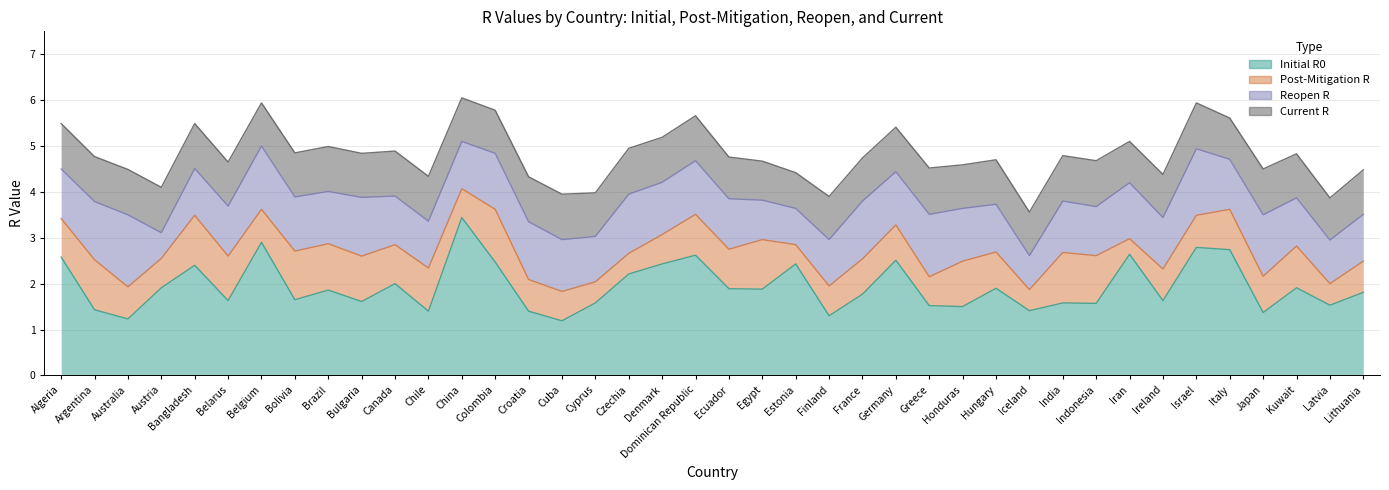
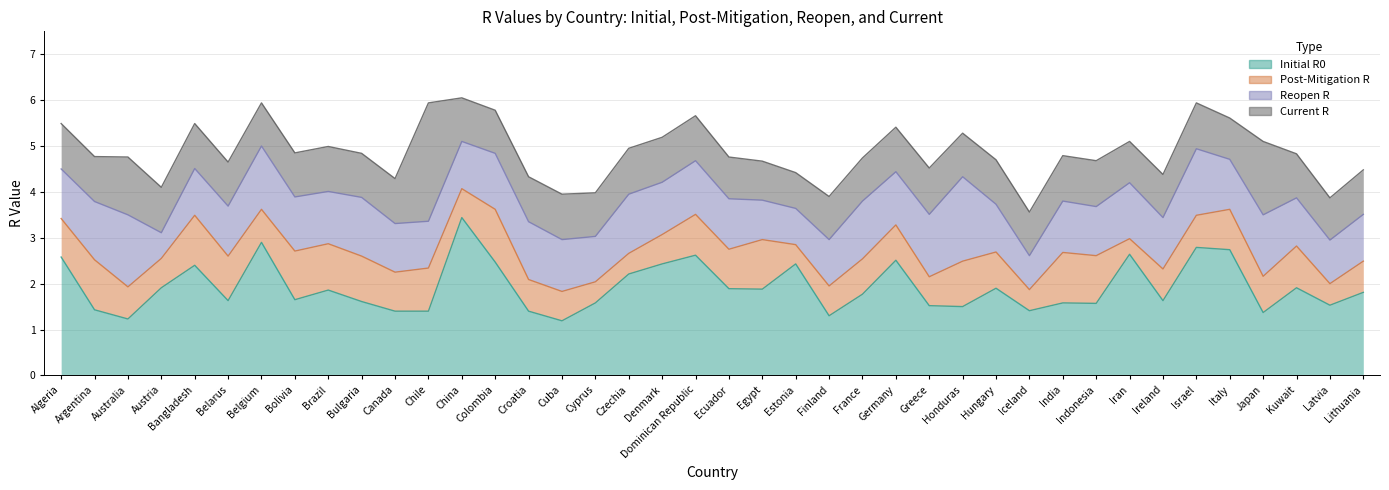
  {
    "Initial R0": {
      "Algeria": 2.6,
      "Argentina": 1.4,
      "Australia": 1.2,
      "Austria": 1.9,
      "Bangladesh": 2.4,
      "Belarus": 1.6,
      "Belgium": 2.9,
      "Bolivia": 1.7,
      "Brazil": 1.9,
      "Bulgaria": 1.6,
-     "Canada": 2.0,
+     "Canada": 1.4,
      "Chile": 1.4,
      "China": 3.4,
      "Colombia": 2.5,
      "Croatia": 1.4,
      "Cuba": 1.2,
      "Cyprus": 1.6,
      "Czechia": 2.2,
      "Denmark": 2.4,
      "Dominican Republic": 2.6,
      "Ecuador": 1.9,
      "Egypt": 1.9,
      "Estonia": 2.4,
      "Finland": 1.3,
      "France": 1.8,
      "Germany": 2.5,
      "Greece": 1.5,
      "Honduras": 1.5,
      "Hungary": 1.9,
      "Iceland": 1.4,
      "India": 1.6,
      "Indonesia": 1.6,
      "Iran": 2.6,
      "Ireland": 1.6,
      "Israel": 2.8,
      "Italy": 2.7,
      "Japan": 1.4,
      "Kuwait": 1.9,
      "Latvia": 1.5,
      "Lithuania": 1.8
    },
    "Post-Mitigation R": {
      "Algeria": 0.8,
      "Argentina": 1.1,
      "Australia": 0.7,
      "Austria": 0.6,
      "Bangladesh": 1.1,
      "Belarus": 1.0,
      "Belgium": 0.7,
      "Bolivia": 1.1,
      "Brazil": 1.0,
      "Bulgaria": 1.0,
      "Canada": 0.9,
      "Chile": 0.9,
      "China": 0.6,
      "Colombia": 1.2,
      "Croatia": 0.7,
      "Cuba": 0.6,
      "Cyprus": 0.5,
      "Czechia": 0.5,
      "Denmark": 0.6,
      "Dominican Republic": 0.9,
      "Ecuador": 0.9,
      "Egypt": 1.1,
      "Estonia": 0.4,
      "Finland": 0.7,
      "France": 0.8,
      "Germany": 0.8,
      "Greece": 0.6,
      "Honduras": 1.0,
      "Hungary": 0.8,
      "Iceland": 0.5,
      "India": 1.1,
      "Indonesia": 1.0,
      "Iran": 0.3,
      "Ireland": 0.7,
      "Israel": 0.7,
      "Italy": 0.9,
      "Japan": 0.8,
      "Kuwait": 0.9,
      "Latvia": 0.5,
      "Lithuania": 0.7
    },
    "Reopen R": {
      "Algeria": 1.1,
      "Argentina": 1.3,
      "Australia": 1.6,
      "Austria": 0.6,
      "Bangladesh": 1.0,
      "Belarus": 1.1,
      "Belgium": 1.4,
      "Bolivia": 1.2,
      "Brazil": 1.1,
      "Bulgaria": 1.3,
      "Canada": 1.1,
      "Chile": 1.0,
      "China": 1.0,
      "Colombia": 1.2,
      "Croatia": 1.3,
      "Cuba": 1.1,
      "Cyprus": 1.0,
      "Czechia": 1.3,
      "Denmark": 1.1,
      "Dominican Republic": 1.2,
      "Ecuador": 1.1,
      "Egypt": 0.9,
      "Estonia": 0.8,
      "Finland": 1.0,
      "France": 1.3,
      "Germany": 1.2,
      "Greece": 1.4,
-     "Honduras": 1.2,
+     "Honduras": 1.8,
      "Hungary": 1.0,
      "Iceland": 0.7,
      "India": 1.1,
      "Indonesia": 1.1,
      "Iran": 1.2,
      "Ireland": 1.1,
      "Israel": 1.5,
      "Italy": 1.1,
      "Japan": 1.3,
      "Kuwait": 1.1,
      "Latvia": 1.0,
      "Lithuania": 1.0
    },
    "Current R": {
      "Algeria": 1.0,
      "Argentina": 1.0,
-     "Australia": 1.0,
+     "Australia": 1.3,
      "Austria": 1.0,
      "Bangladesh": 1.0,
      "Belarus": 1.0,
      "Belgium": 0.9,
      "Bolivia": 1.0,
      "Brazil": 1.0,
      "Bulgaria": 1.0,
      "Canada": 1.0,
-     "Chile": 1.0,
+     "Chile": 2.6,
      "China": 1.0,
      "Colombia": 0.9,
      "Croatia": 1.0,
      "Cuba": 1.0,
      "Cyprus": 1.0,
      "Czechia": 1.0,
      "Denmark": 1.0,
      "Dominican Republic": 1.0,
      "Ecuador": 0.9,
      "Egypt": 0.9,
      "Estonia": 0.8,
      "Finland": 0.9,
      "France": 0.9,
      "Germany": 1.0,
      "Greece": 1.0,
      "Honduras": 1.0,
      "Hungary": 1.0,
      "Iceland": 0.9,
      "India": 1.0,
      "Indonesia": 1.0,
      "Iran": 0.9,
      "Ireland": 0.9,
      "Israel": 1.0,
      "Italy": 0.9,
-     "Japan": 1.0,
+     "Japan": 1.6,
      "Kuwait": 1.0,
      "Latvia": 0.9,
      "Lithuania": 1.0
    }
  }
